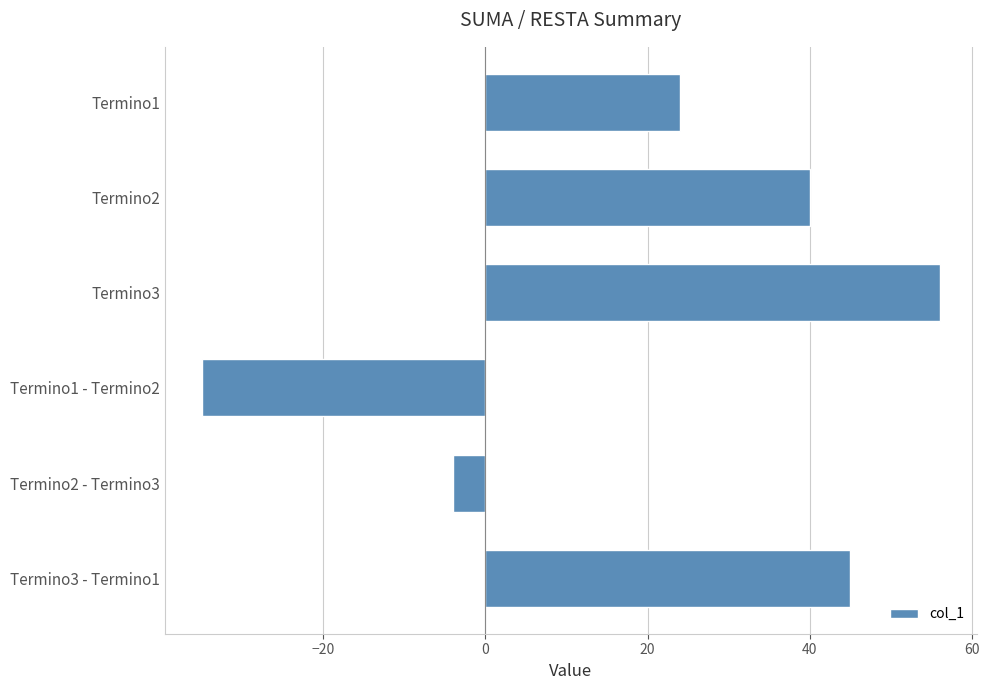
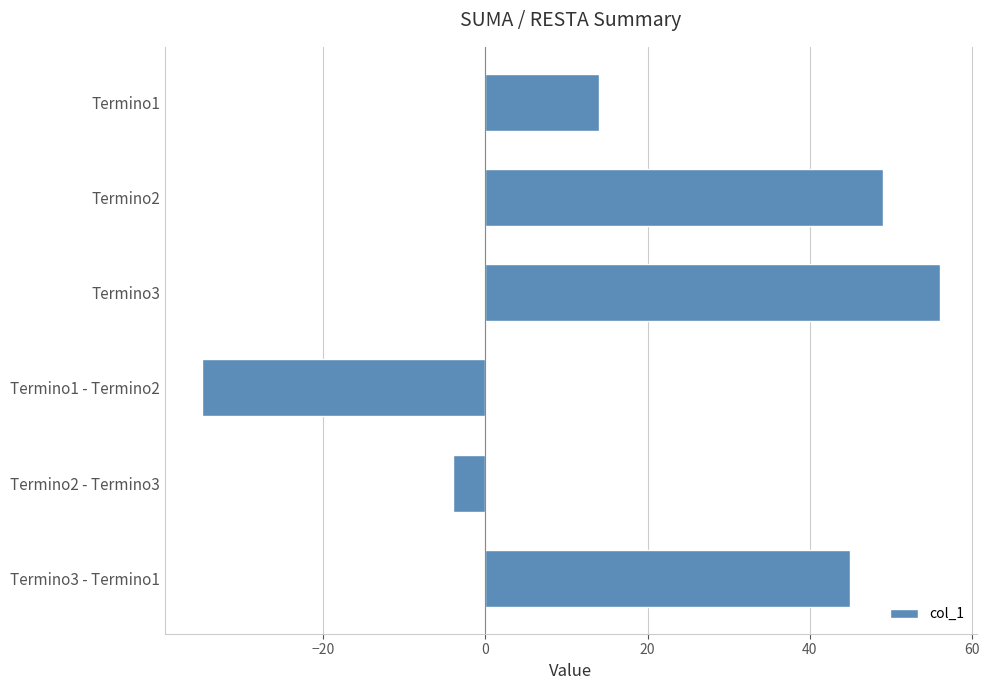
  {
-   "Termino1": 24,
-   "Termino2": 40,
+   "Termino1": 14,
+   "Termino2": 49,
    "Termino3": 56,
    "Termino1 - Termino2": -35,
    "Termino2 - Termino3": -4,
    "Termino3 - Termino1": 45
  }
